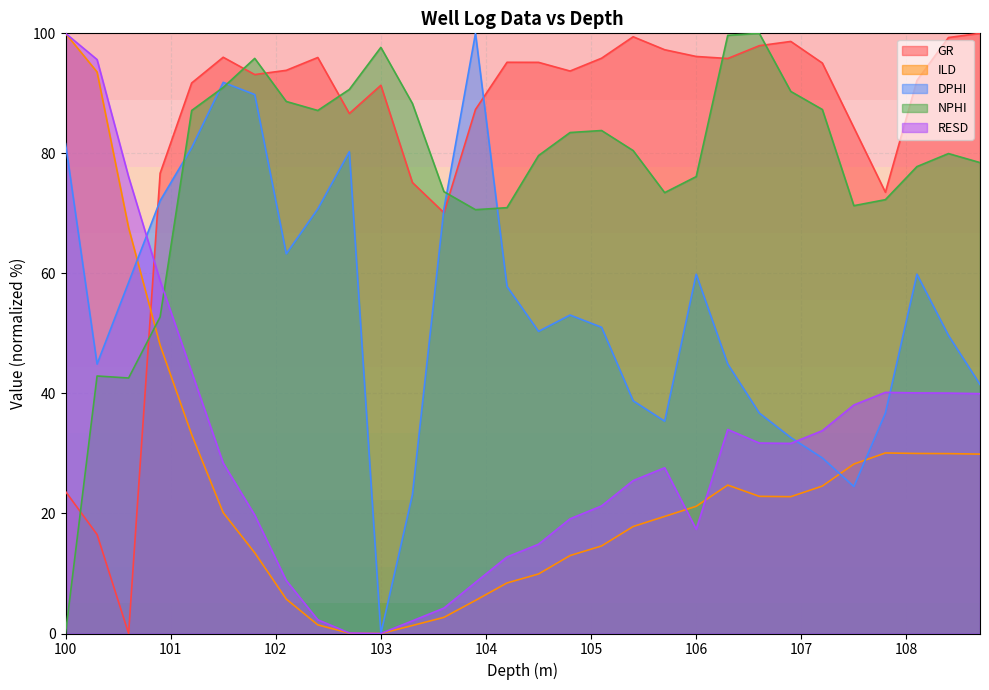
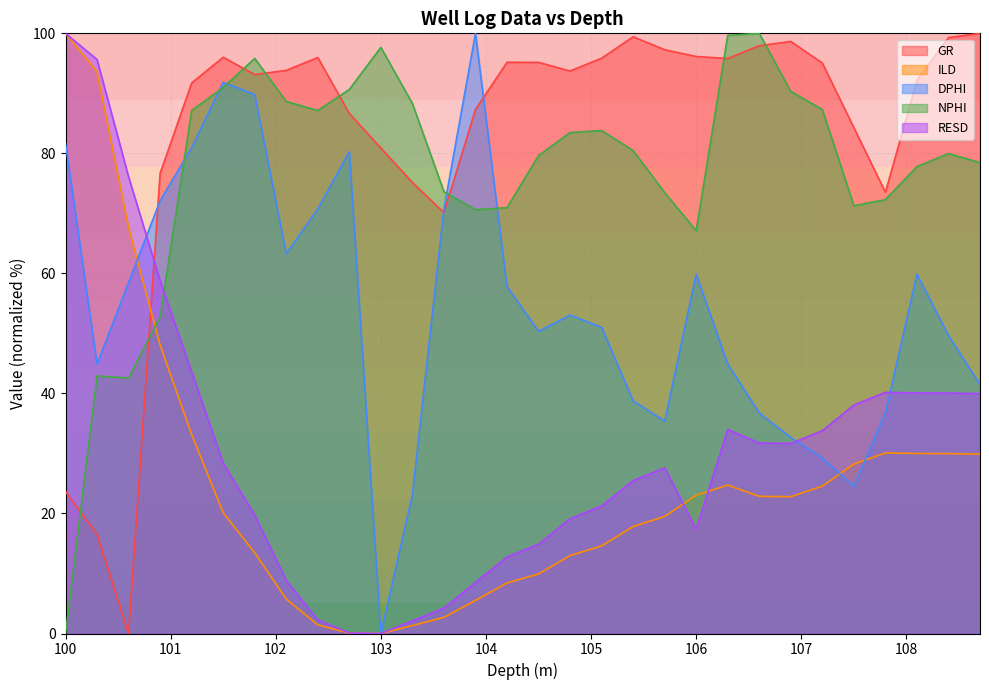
  {
    "GR": {
      "100": 24,
-     "103": 91,
+     "103": 81,
      "106": 96
    },
    "ILD": {
-     "106": 21
+     "106": 23
    },
    "DPHI": {
      "100": 82,
      "106": 60
    },
    "NPHI": {
      "100": 0,
      "103": 98,
-     "106": 76
+     "106": 67
    },
    "RESD": {
      "106": 17
    }
  }
